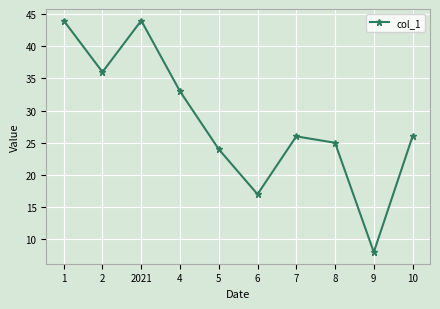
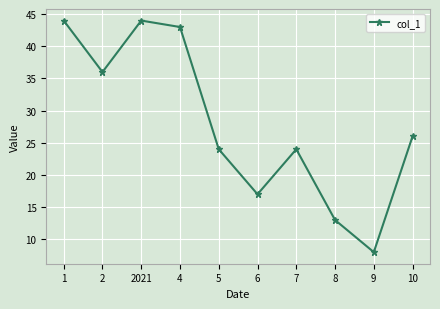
  {
    "1": 44,
    "2": 36,
    "2021": 44,
-   "4": 33,
+   "4": 43,
    "5": 24,
    "6": 17,
-   "7": 26,
-   "8": 25,
+   "7": 24,
+   "8": 13,
    "9": 8,
    "10": 26
  }
